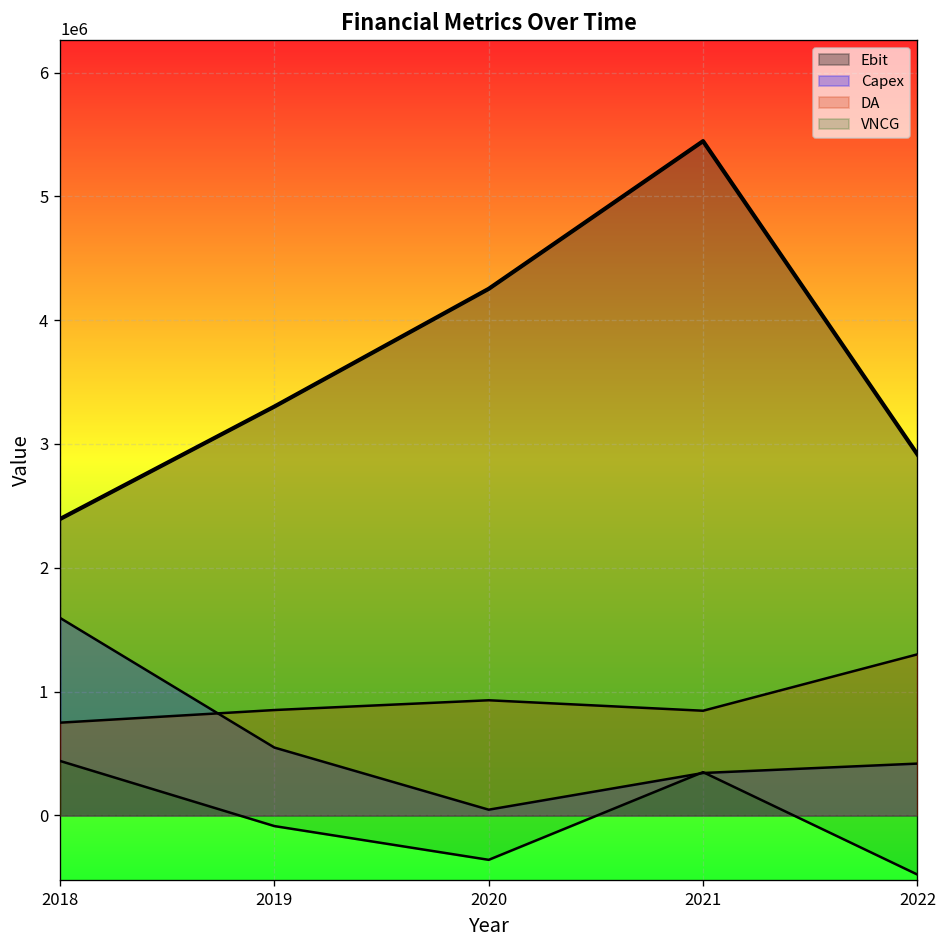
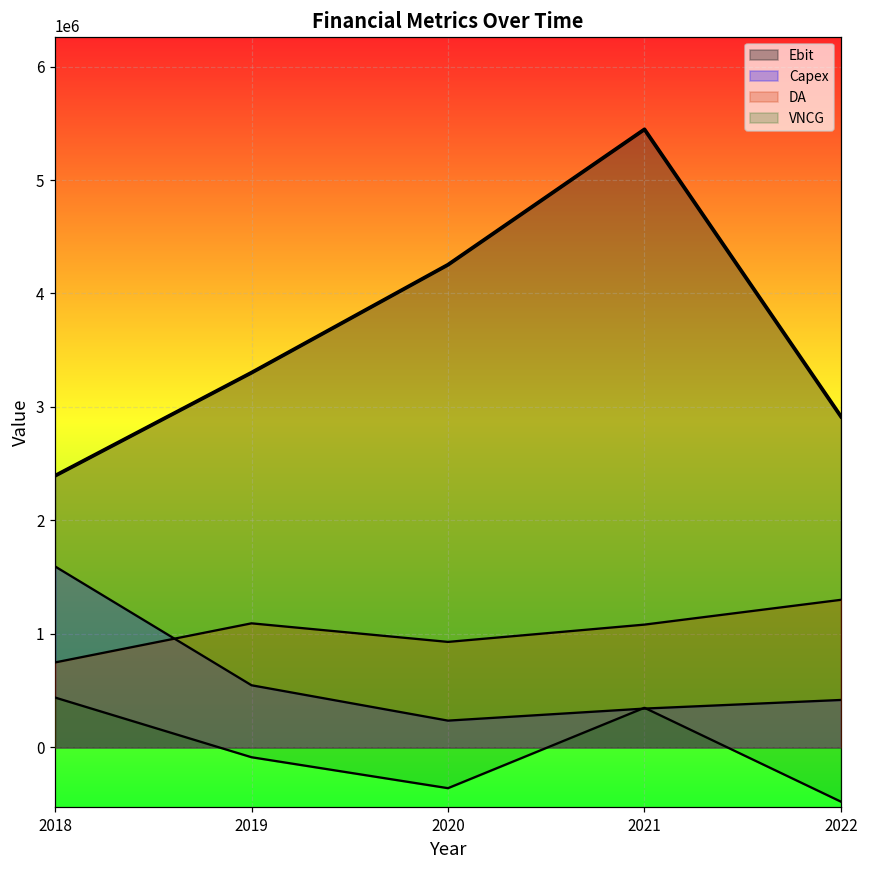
  {
    "Capex": {
      "2018": 1600000,
      "2019": 550000,
-     "2020": 50000,
+     "2020": 240000,
      "2022": 420000
    },
    "DA": {
      "2018": 750000,
-     "2019": 850000,
+     "2019": 1090000,
      "2020": 930000,
-     "2021": 850000,
+     "2021": 1080000,
      "2022": 1300000
    }
  }
